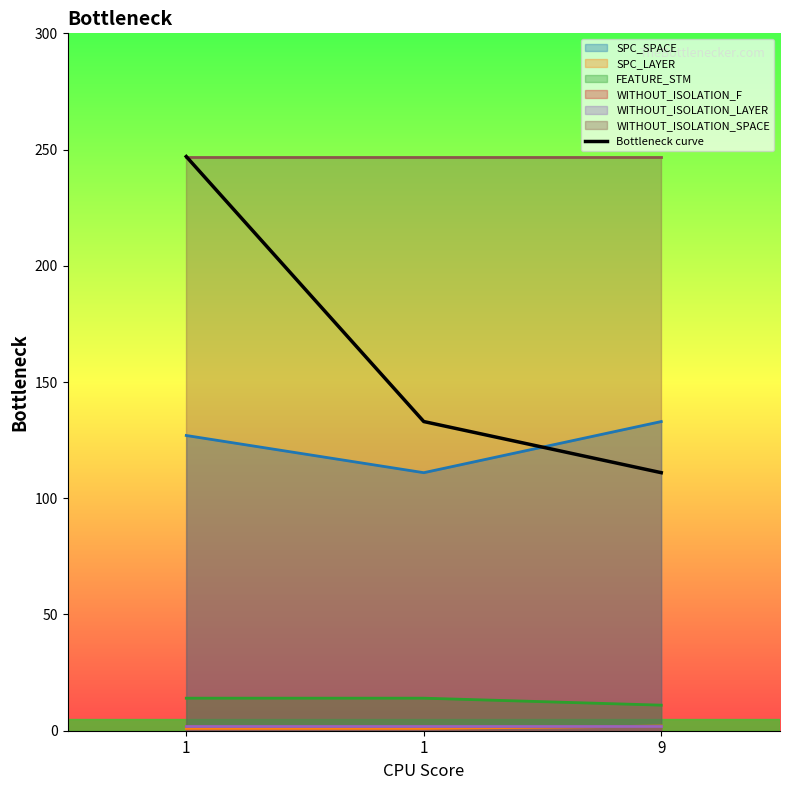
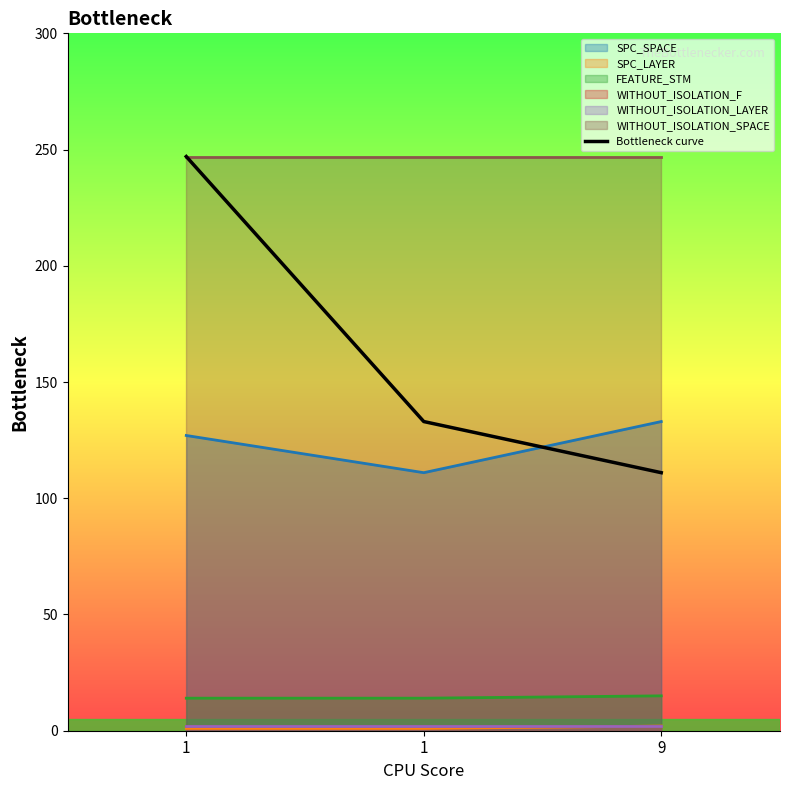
  {
    "SPC_SPACE": {
      "9": 133
    },
    "FEATURE_STM": {
-     "9": 11
+     "9": 15
    },
    "WITHOUT_ISOLATION_SPACE": {
      "9": 247
    },
    "Bottleneck curve": {
      "9": 111
    }
  }
